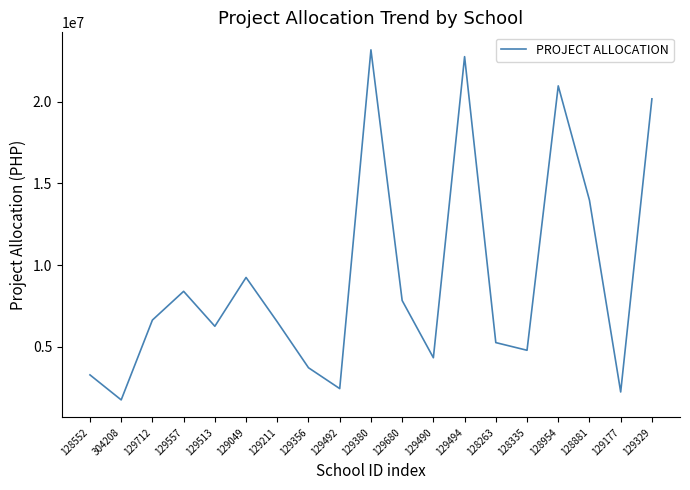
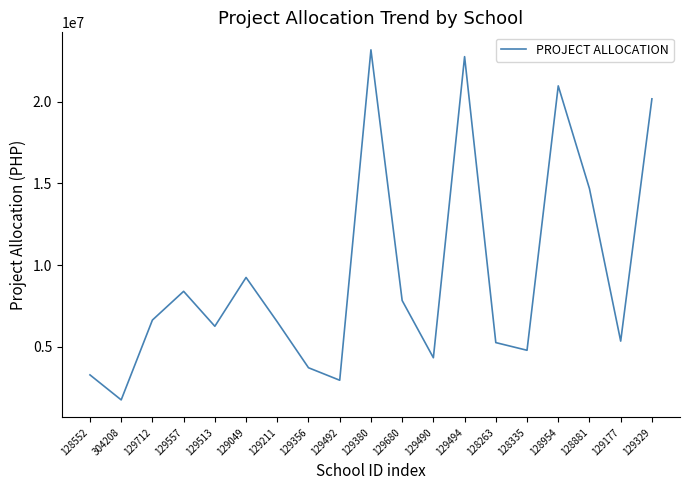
  {
    "128552": 3300000,
    "304208": 1700000,
    "129712": 6600000,
    "129557": 8400000,
    "129513": 6300000,
    "129049": 9200000,
    "129211": 6500000,
    "129356": 3700000,
-   "129492": 2400000,
+   "129492": 2900000,
    "129380": 23200000,
    "129680": 7800000,
    "129490": 4300000,
    "129494": 22800000,
    "128263": 5300000,
    "128335": 4800000,
    "128954": 21000000,
-   "128881": 14000000,
-   "129177": 2200000,
+   "128881": 14700000,
+   "129177": 5300000,
    "129329": 20200000
  }
